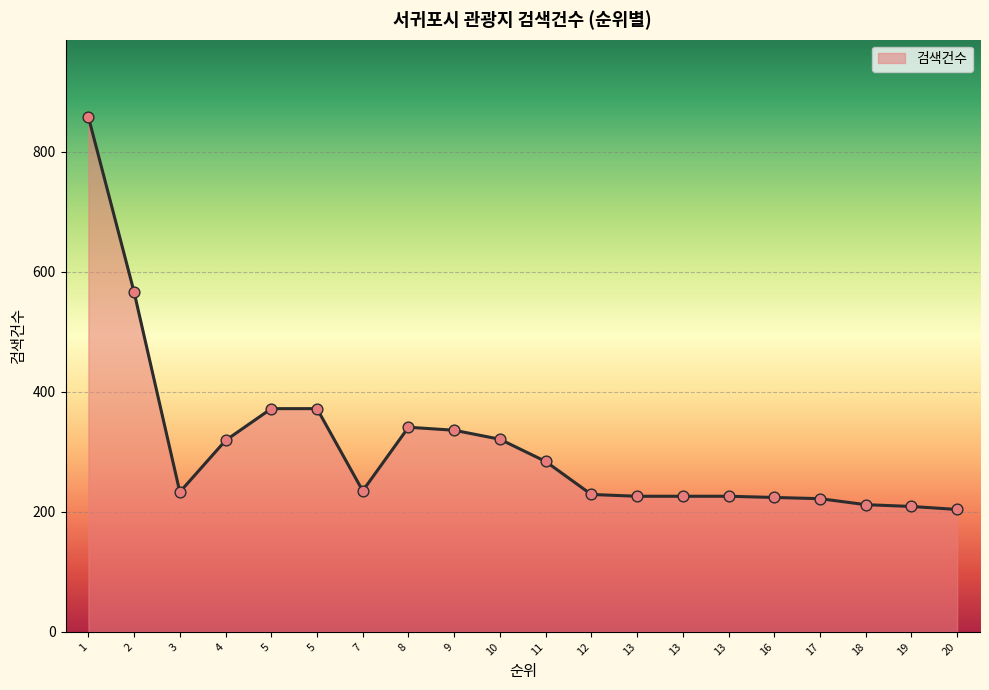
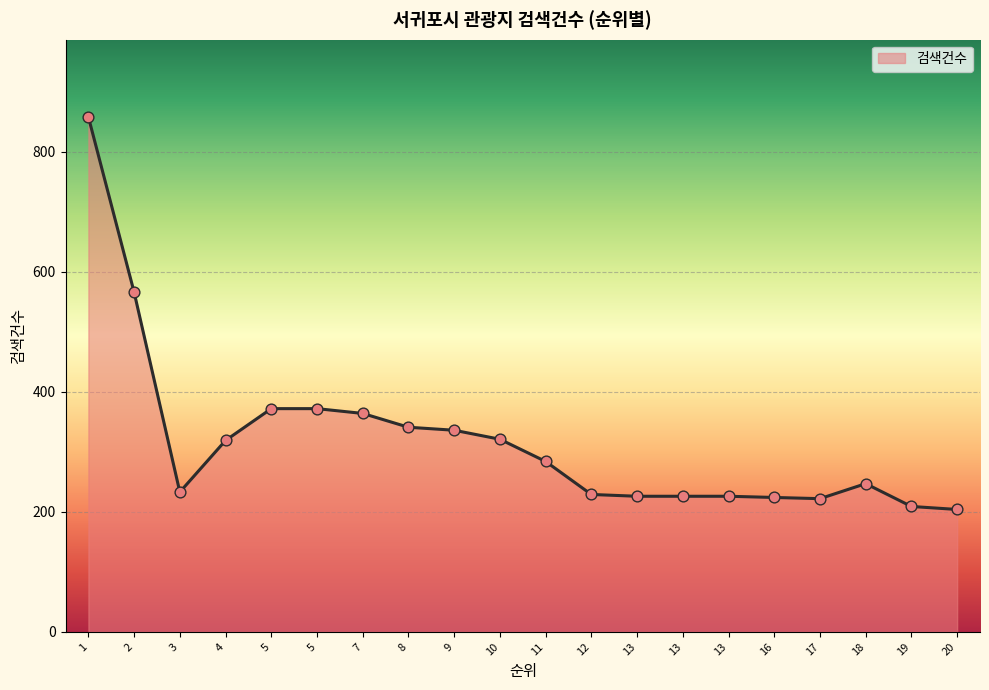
  {
    "1": 860,
    "2": 570,
    "3": 230,
    "4": 320,
-   "7": 240,
+   "7": 360,
    "8": 340,
    "9": 340,
    "10": 320,
    "11": 280,
    "12": 230,
    "16": 220,
    "17": 220,
-   "18": 210,
+   "18": 250,
    "19": 210,
    "20": 200
  }
